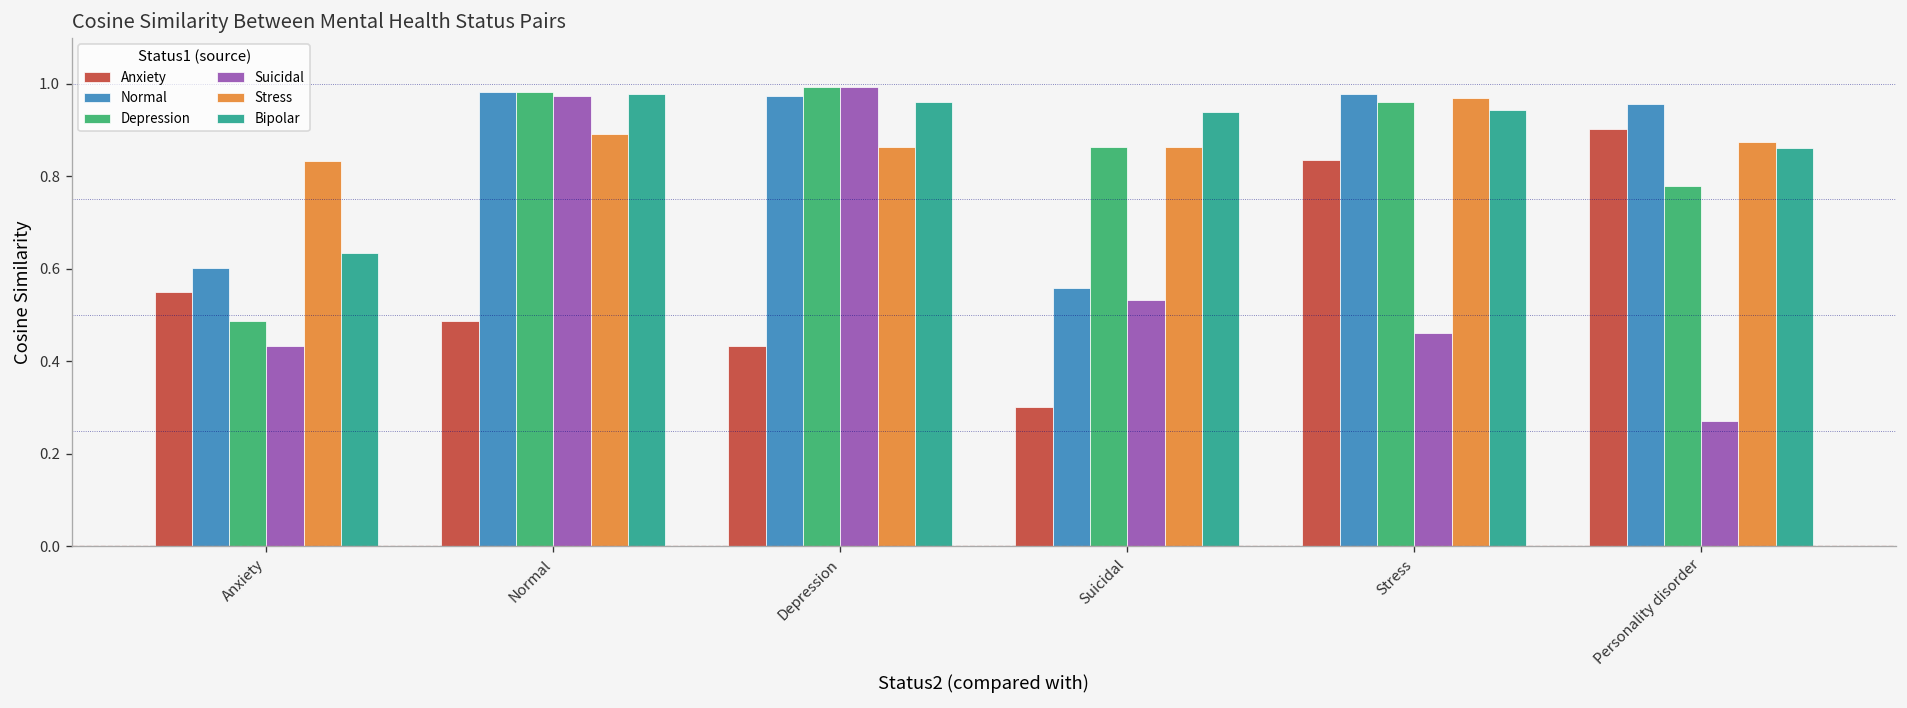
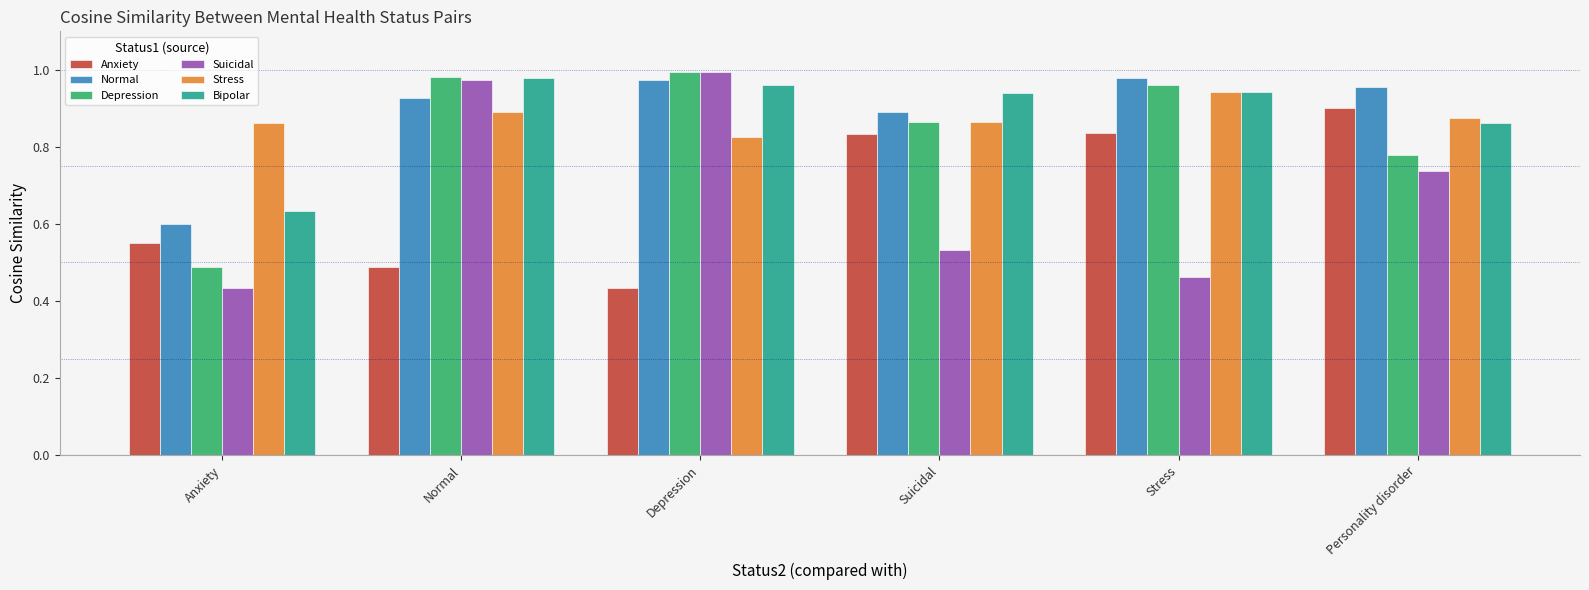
  {
    "Anxiety": {
      "Anxiety": 0.55,
      "Normal": 0.49,
      "Depression": 0.43,
-     "Suicidal": 0.30,
+     "Suicidal": 0.83,
      "Stress": 0.84,
      "Personality disorder": 0.90
    },
    "Normal": {
      "Anxiety": 0.60,
-     "Normal": 0.98,
+     "Normal": 0.93,
      "Depression": 0.97,
-     "Suicidal": 0.56,
+     "Suicidal": 0.89,
      "Stress": 0.98,
      "Personality disorder": 0.96
    },
    "Suicidal": {
      "Anxiety": 0.43,
      "Normal": 0.97,
      "Depression": 0.99,
      "Suicidal": 0.53,
      "Stress": 0.46,
-     "Personality disorder": 0.27
+     "Personality disorder": 0.74
    },
    "Stress": {
-     "Anxiety": 0.83,
+     "Anxiety": 0.86,
      "Normal": 0.89,
-     "Depression": 0.86,
+     "Depression": 0.83,
      "Suicidal": 0.86,
-     "Stress": 0.97,
+     "Stress": 0.94,
      "Personality disorder": 0.87
    }
  }
